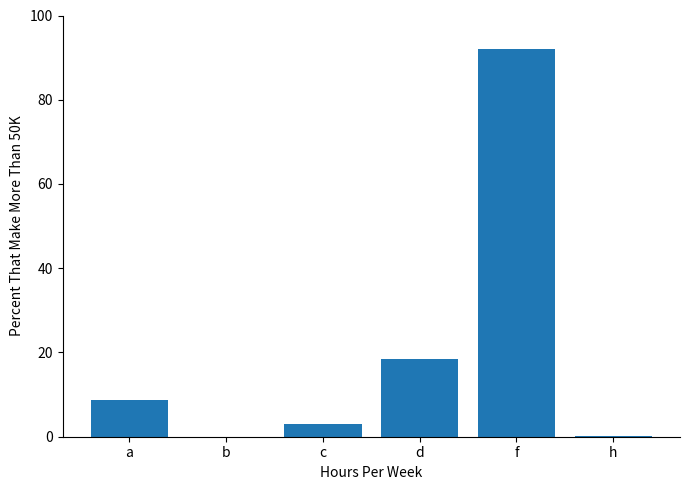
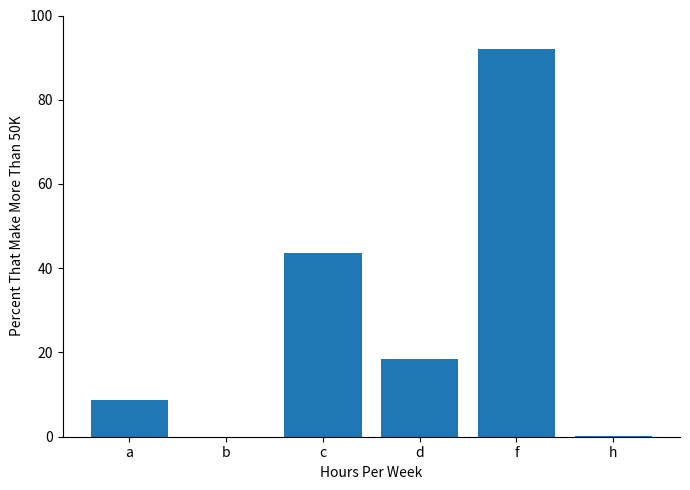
  {
    "a": 9,
-   "c": 3,
+   "c": 44,
    "d": 18,
    "f": 92
  }
